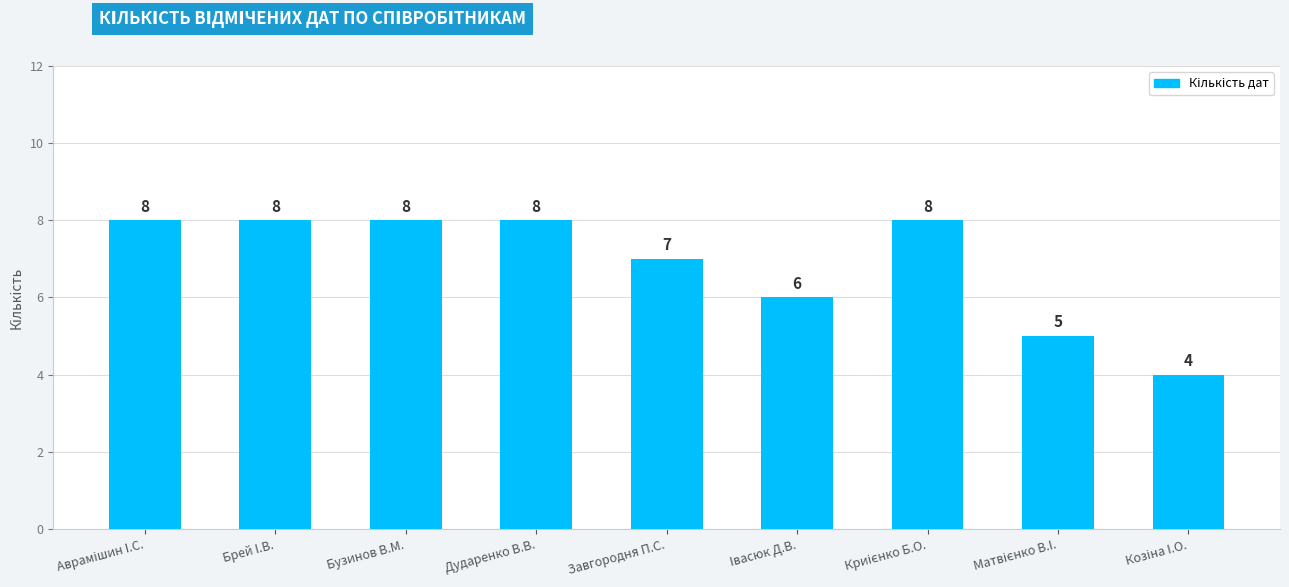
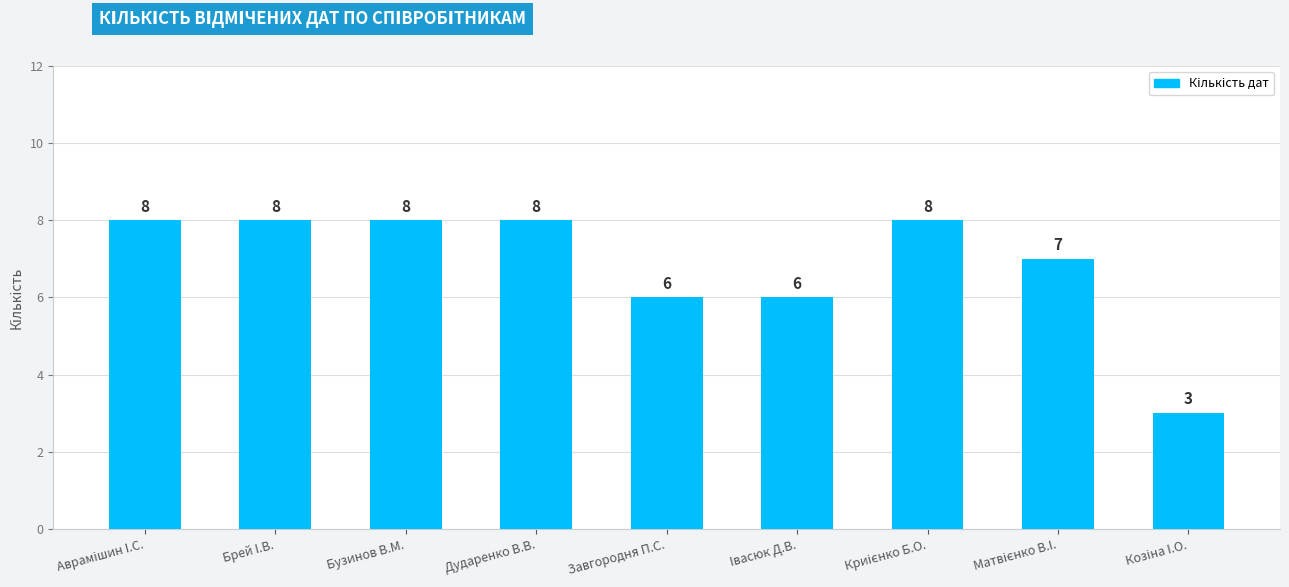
  {
    "Аврамішин І.С.": 8,
    "Брей І.В.": 8,
    "Бузинов В.М.": 8,
    "Дударенко В.В.": 8,
-   "Завгородня П.С.": 7,
+   "Завгородня П.С.": 6,
    "Івасюк Д.В.": 6,
    "Криієнко Б.О.": 8,
-   "Матвієнко В.І.": 5,
-   "Козіна І.О.": 4
+   "Матвієнко В.І.": 7,
+   "Козіна І.О.": 3
  }
